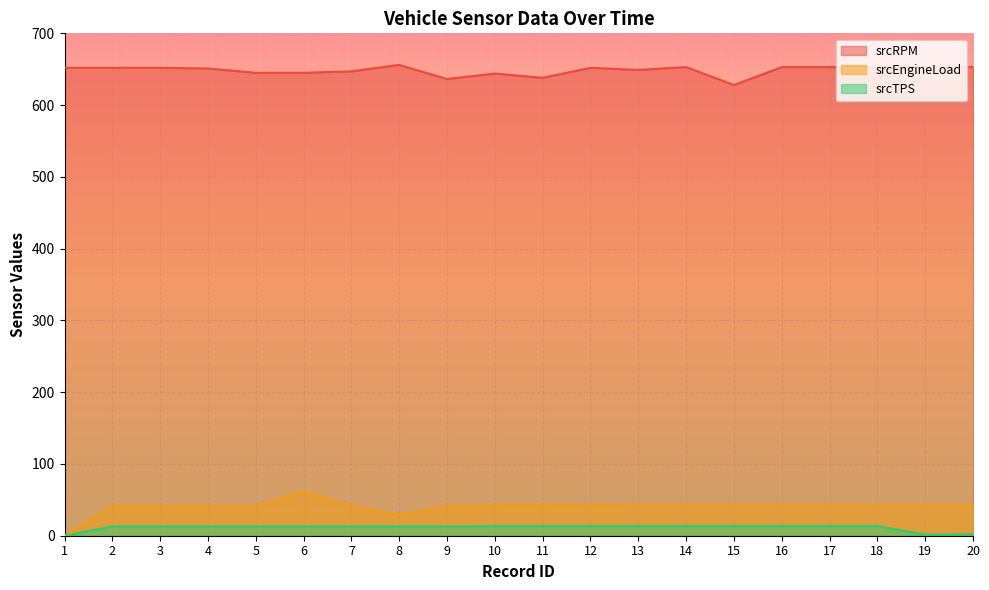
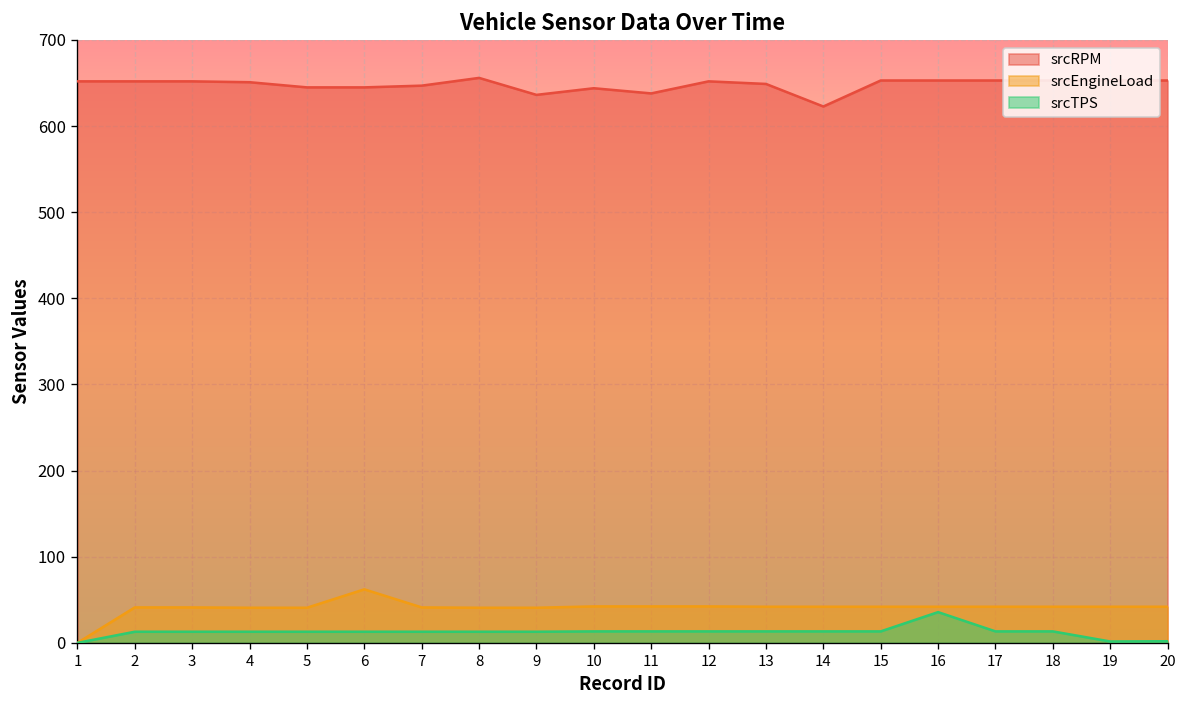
  {
    "srcRPM": {
      "1": 650,
      "2": 650,
      "3": 650,
      "4": 650,
      "5": 650,
      "6": 650,
      "7": 650,
      "8": 660,
      "9": 640,
      "10": 640,
      "11": 640,
      "12": 650,
      "13": 650,
-     "14": 650,
-     "15": 630,
+     "14": 620,
+     "15": 650,
      "16": 650,
      "17": 650,
      "20": 650
    },
    "srcEngineLoad": {
      "2": 40,
      "3": 40,
      "4": 40,
      "5": 40,
      "6": 60,
      "7": 40,
-     "8": 30,
+     "8": 40,
      "9": 40,
      "10": 40,
      "11": 40,
      "12": 40,
      "13": 40,
      "14": 40,
      "15": 40,
      "16": 40,
      "17": 40,
      "18": 40,
      "19": 40,
      "20": 40
    },
    "srcTPS": {
      "2": 10,
      "3": 10,
      "4": 10,
      "5": 10,
      "6": 10,
      "7": 10,
      "8": 10,
      "9": 10,
      "10": 10,
      "11": 10,
      "12": 10,
      "13": 10,
      "14": 10,
      "15": 10,
-     "16": 10,
+     "16": 40,
      "17": 10,
      "18": 10,
      "19": 0,
      "20": 0
    }
  }
